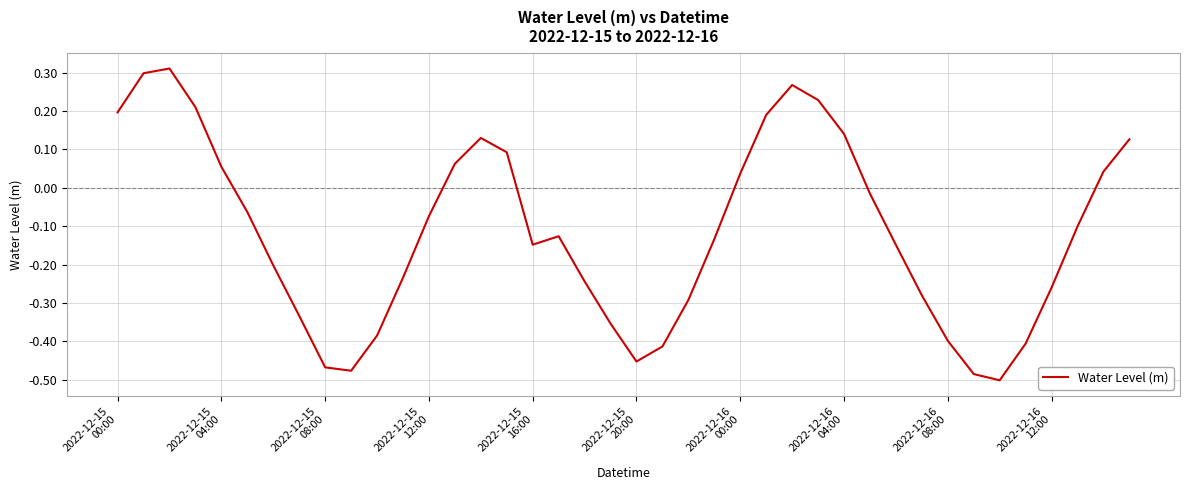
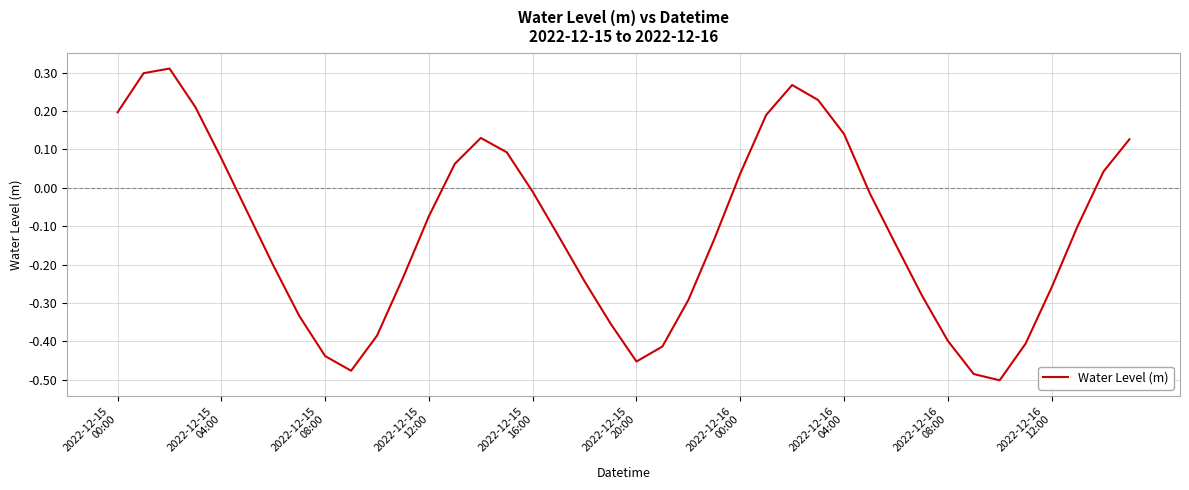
  {
    "2022-12-15 00:00": 0.20,
-   "2022-12-15 04:00": 0.05,
-   "2022-12-15 08:00": -0.47,
+   "2022-12-15 04:00": 0.08,
+   "2022-12-15 08:00": -0.44,
    "2022-12-15 12:00": -0.07,
-   "2022-12-15 16:00": -0.15,
+   "2022-12-15 16:00": -0.01,
    "2022-12-15 20:00": -0.45,
    "2022-12-16 00:00": 0.04,
    "2022-12-16 04:00": 0.14,
    "2022-12-16 08:00": -0.40,
    "2022-12-16 12:00": -0.26
  }
